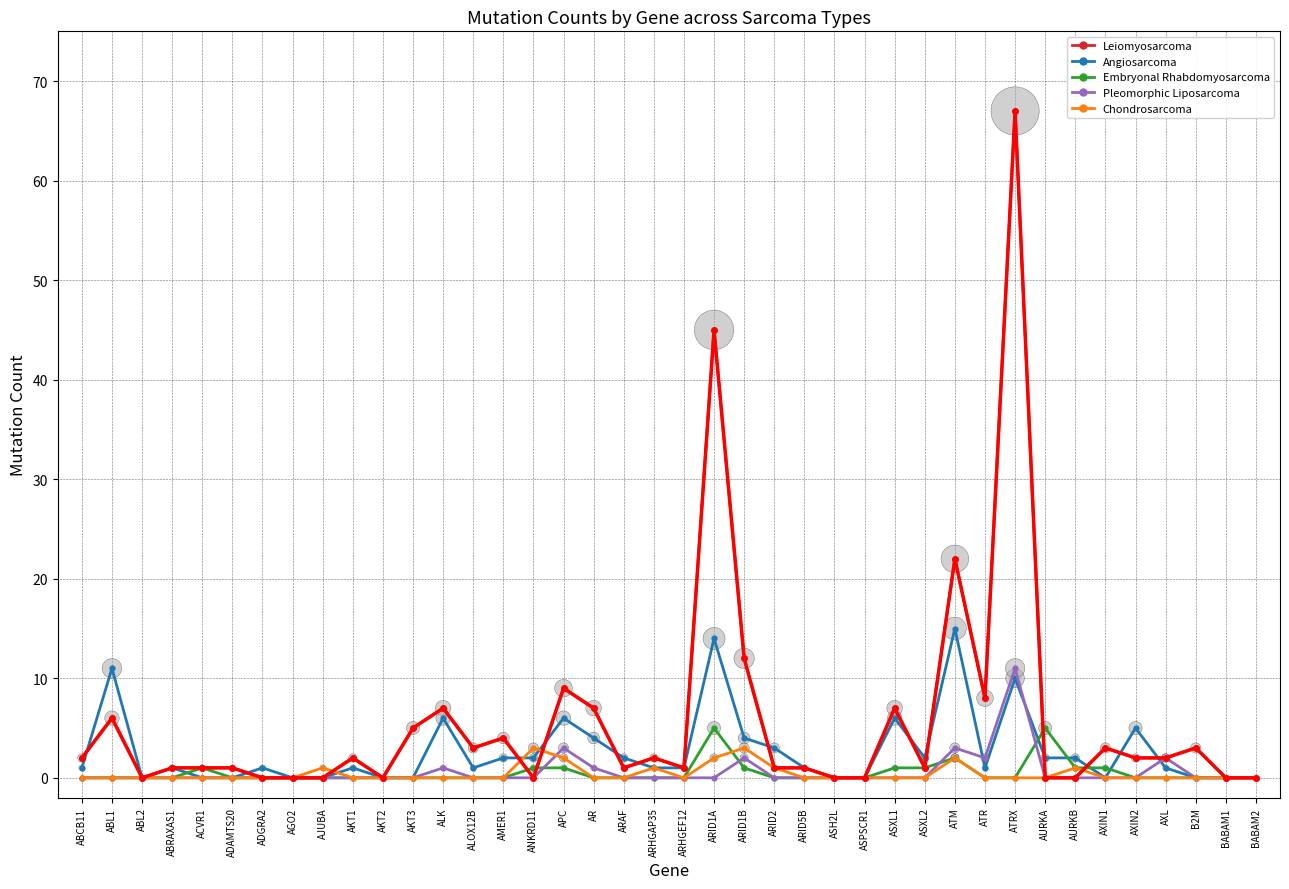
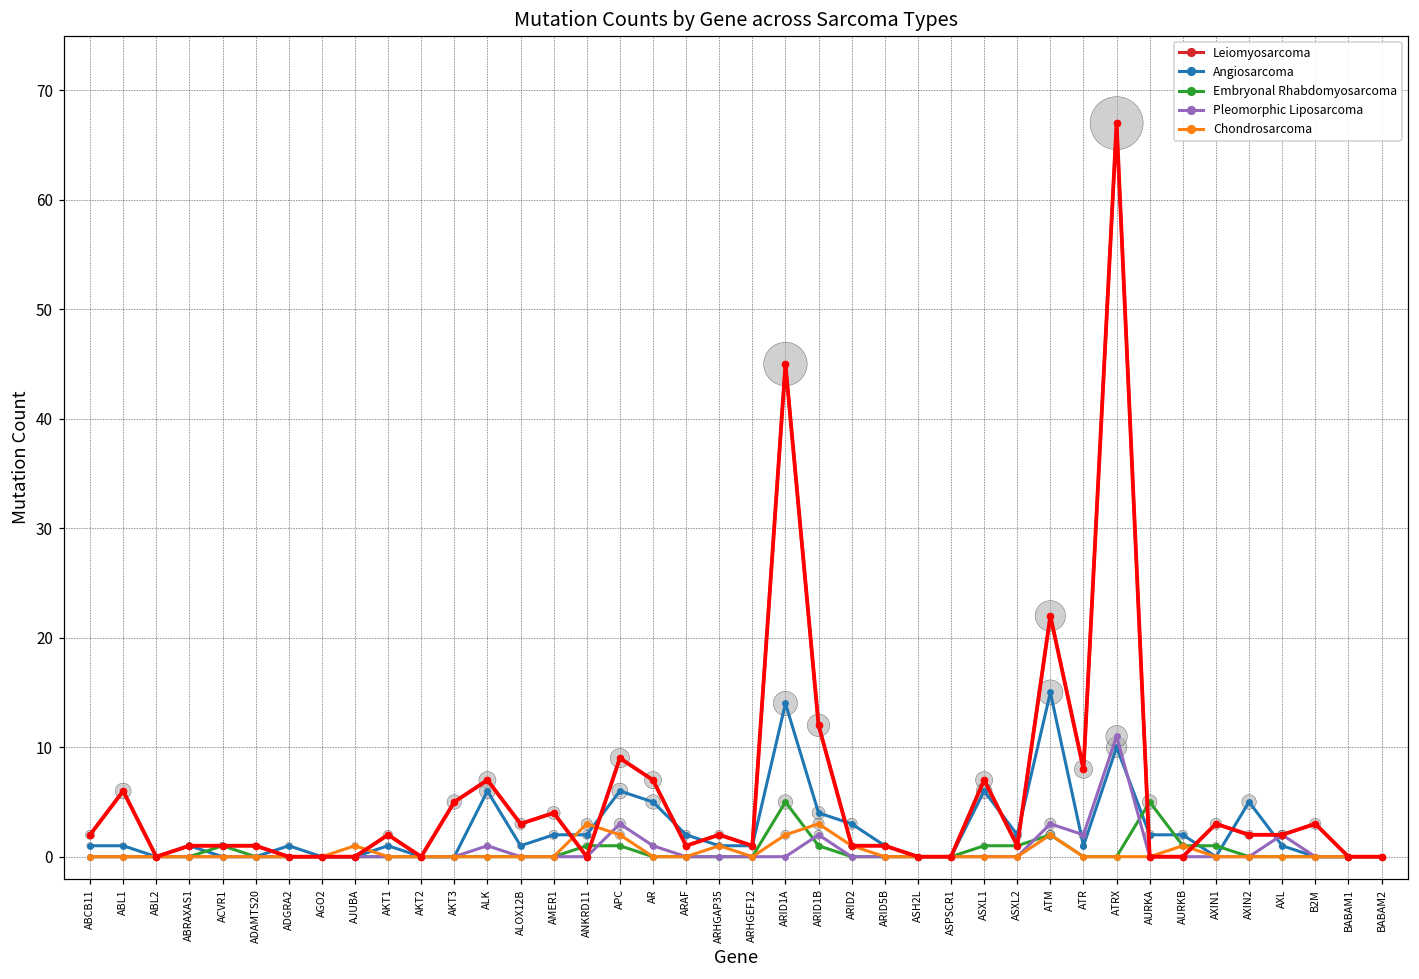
  {
    "Leiomyosarcoma": {
      "ABCB11": 2,
      "ABL1": 6,
      "ADAMTS20": 1,
      "AKT1": 2,
      "AKT3": 5,
      "ALK": 7,
      "ALOX12B": 3,
      "AMER1": 4,
      "APC": 9,
      "AR": 7,
      "ARAF": 1,
      "ARHGAP35": 2,
      "ARID1A": 45,
      "ARID1B": 12,
      "ASXL1": 7,
      "ATM": 22,
      "ATR": 8,
      "ATRX": 67,
      "AXIN1": 3,
      "AXIN2": 2,
      "B2M": 3
    },
    "Angiosarcoma": {
      "ABCB11": 1,
-     "ABL1": 11,
+     "ABL1": 1,
      "ADGRA2": 1,
      "AKT1": 1,
      "ALK": 6,
      "ALOX12B": 1,
      "AMER1": 2,
      "ANKRD11": 2,
      "APC": 6,
-     "AR": 4,
+     "AR": 5,
      "ARAF": 2,
      "ARID1A": 14,
      "ARID1B": 4,
      "ARID2": 3,
      "ASXL1": 6,
      "ASXL2": 2,
      "ATM": 15,
      "ATR": 1,
      "ATRX": 10,
      "AURKA": 2,
      "AURKB": 2,
      "AXIN2": 5,
      "AXL": 1
    },
    "Embryonal Rhabdomyosarcoma": {
      "ANKRD11": 1,
      "APC": 1,
      "ARID1A": 5,
      "ARID1B": 1,
      "ASXL1": 1,
      "AURKA": 5,
      "AXIN1": 1
    },
    "Pleomorphic Liposarcoma": {
      "ALK": 1,
      "APC": 3,
      "AR": 1,
      "ARID1A": 0,
      "ARID1B": 2,
      "ATM": 3,
      "ATR": 2,
      "ATRX": 11
    },
    "Chondrosarcoma": {
      "AJUBA": 1,
      "ANKRD11": 3,
      "APC": 2,
      "ARID1A": 2,
      "ARID1B": 3
    }
  }
